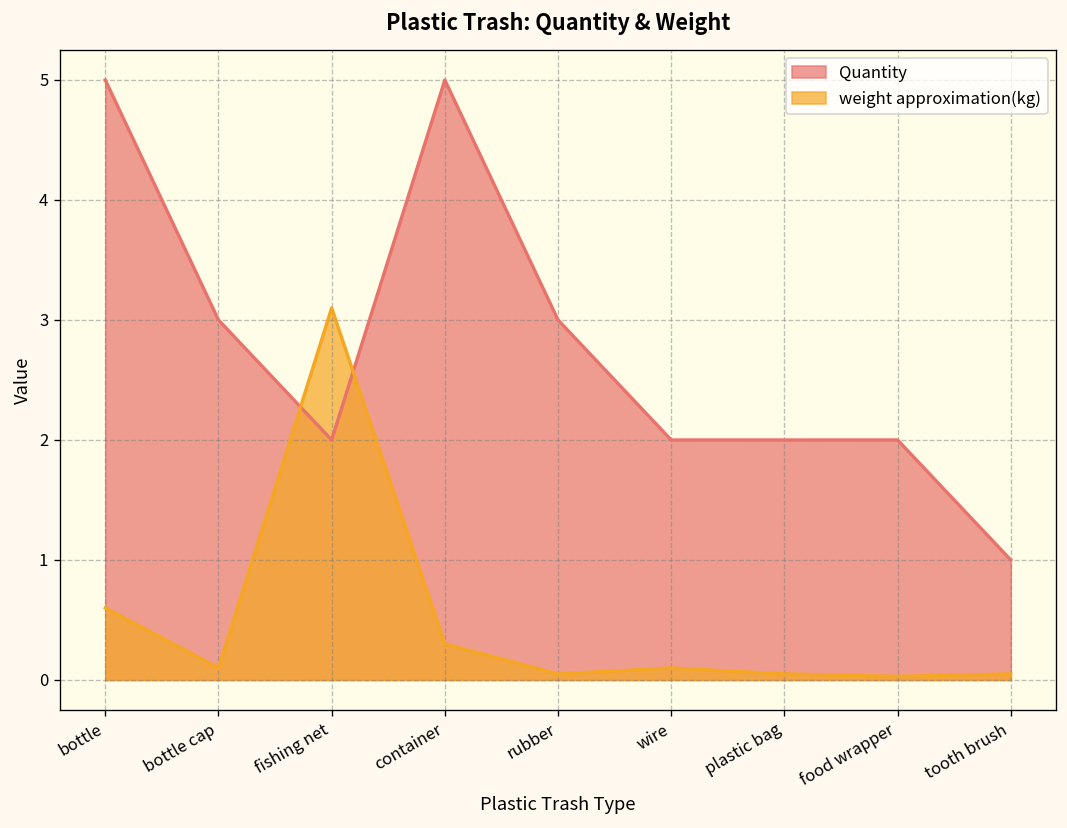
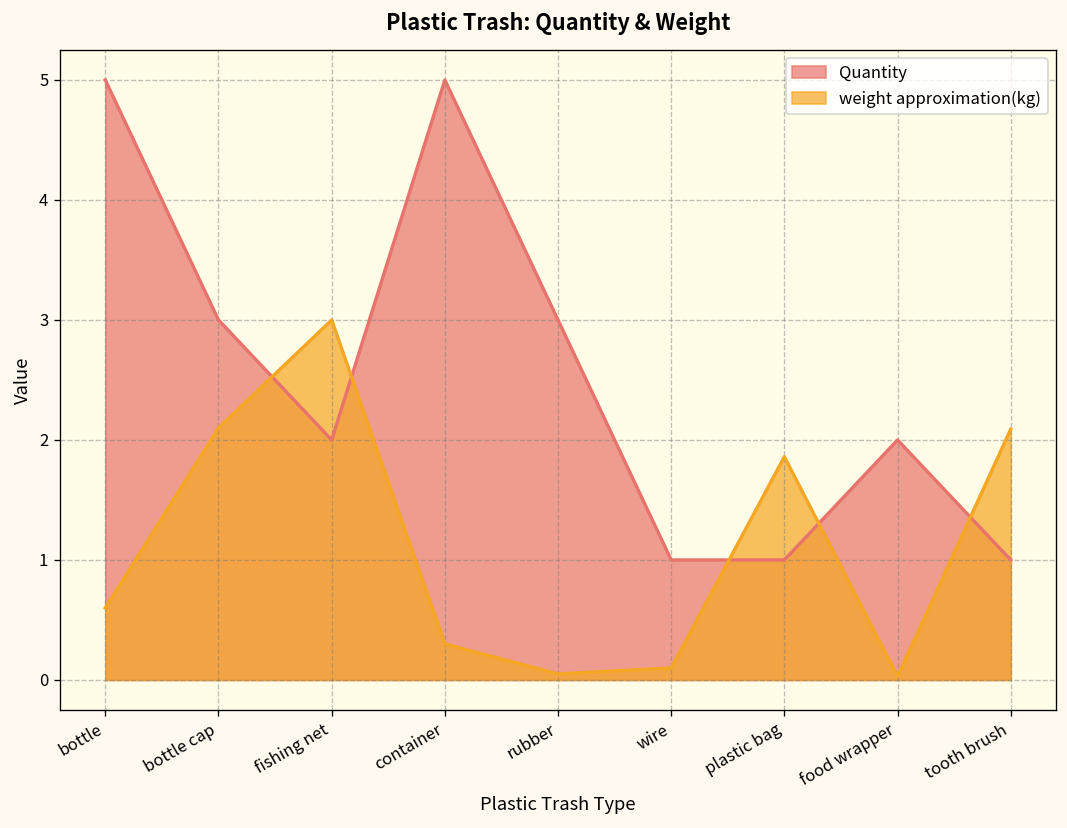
  {
    "Quantity": {
      "bottle": 5,
      "bottle cap": 3,
      "fishing net": 2,
      "container": 5,
      "rubber": 3,
-     "wire": 2,
-     "plastic bag": 2,
+     "wire": 1,
+     "plastic bag": 1,
      "food wrapper": 2,
      "tooth brush": 1
    },
    "weight approximation(kg)": {
      "bottle": 0.6,
-     "bottle cap": 0.1,
-     "fishing net": 3.1,
+     "bottle cap": 2.1,
+     "fishing net": 3.0,
      "container": 0.3,
      "rubber": 0.1,
      "wire": 0.1,
-     "plastic bag": 0.1,
+     "plastic bag": 1.9,
      "food wrapper": 0.0,
-     "tooth brush": 0.1
+     "tooth brush": 2.1
    }
  }
